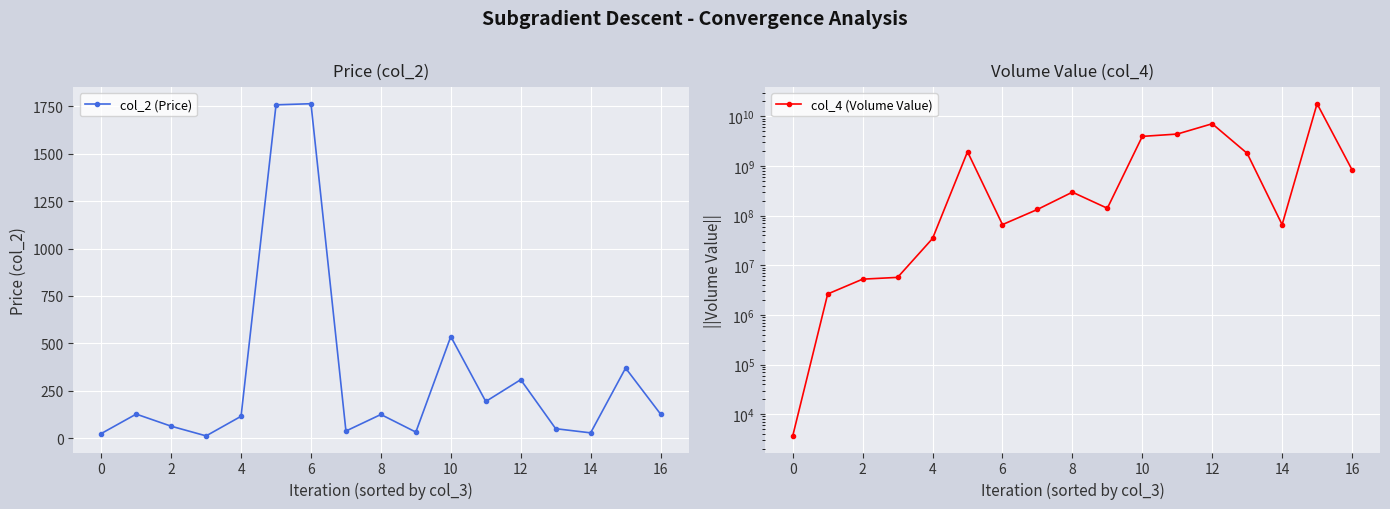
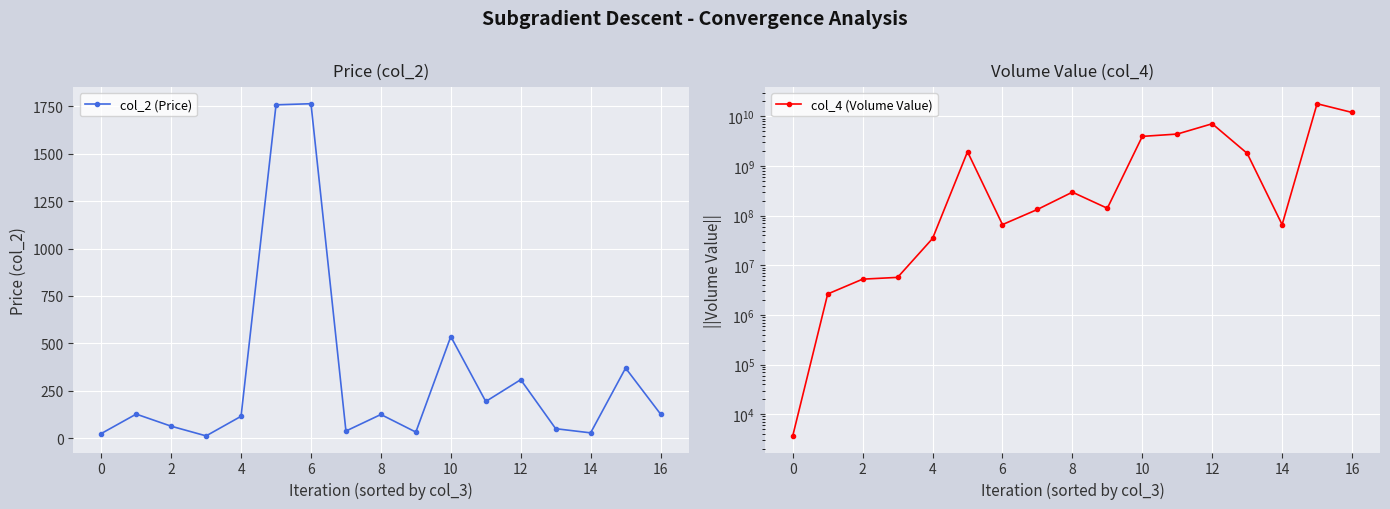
  {
    "Price (col_2)": {
      "0": 30,
      "2": 60,
      "4": 120,
      "6": 1760,
      "8": 130,
      "10": 540,
      "12": 310,
      "14": 30,
      "16": 130
    },
    "Volume Value (col_4)": {
      "0": 4000,
      "2": 5000000,
      "4": 30000000,
      "6": 70000000,
      "8": 300000000,
      "10": 4000000000,
      "12": 7000000000,
      "14": 70000000,
-     "16": 800000000
+     "16": 12000000000
    }
  }
